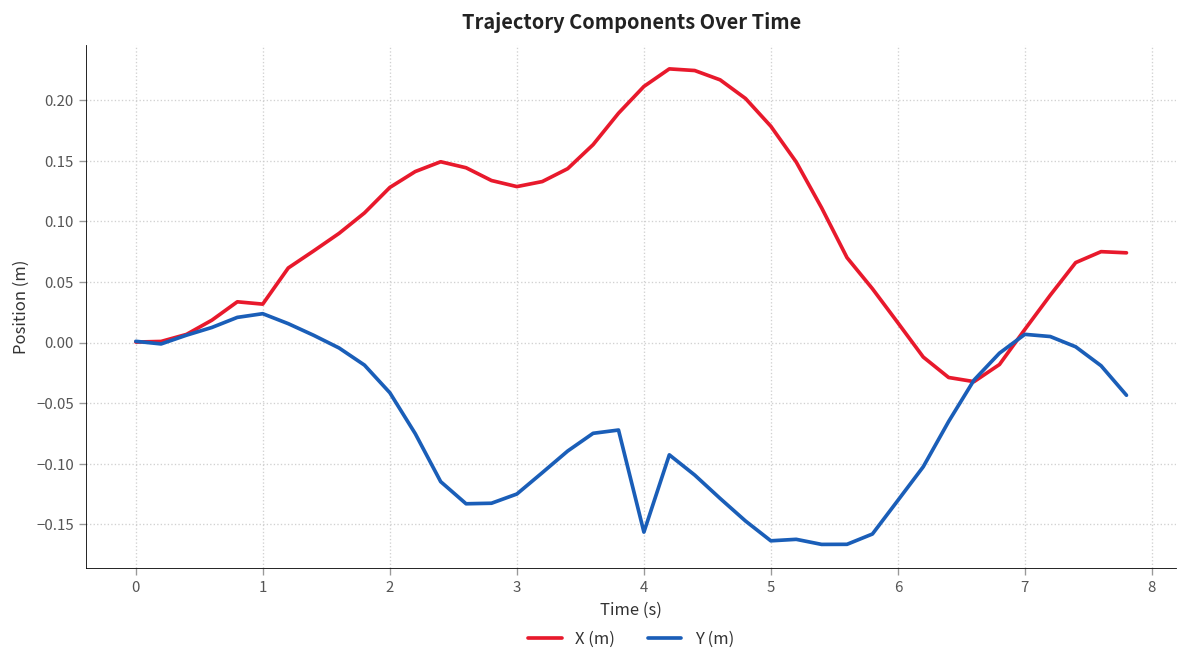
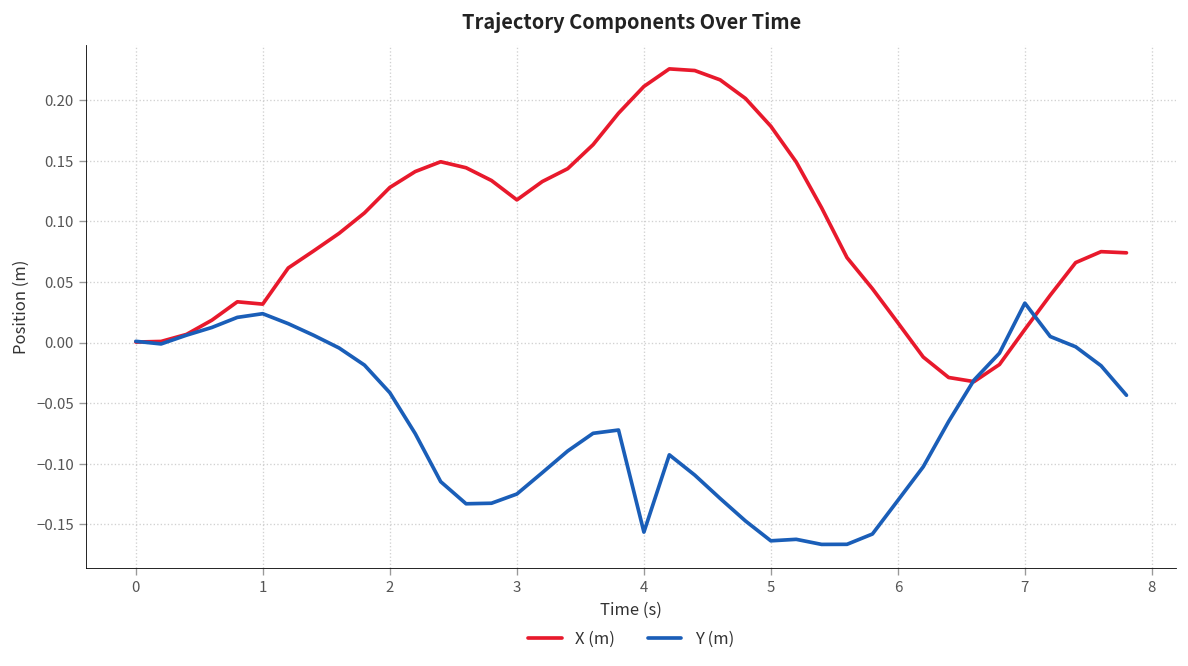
  {
    "X (m)": {
      "1": 0.032,
      "2": 0.128,
-     "3": 0.129,
+     "3": 0.118,
      "4": 0.211,
      "5": 0.179,
      "6": 0.016,
      "7": 0.011
    },
    "Y (m)": {
      "1": 0.024,
      "2": -0.041,
      "3": -0.125,
      "4": -0.157,
      "5": -0.164,
      "6": -0.130,
-     "7": 0.007
+     "7": 0.033
    }
  }
